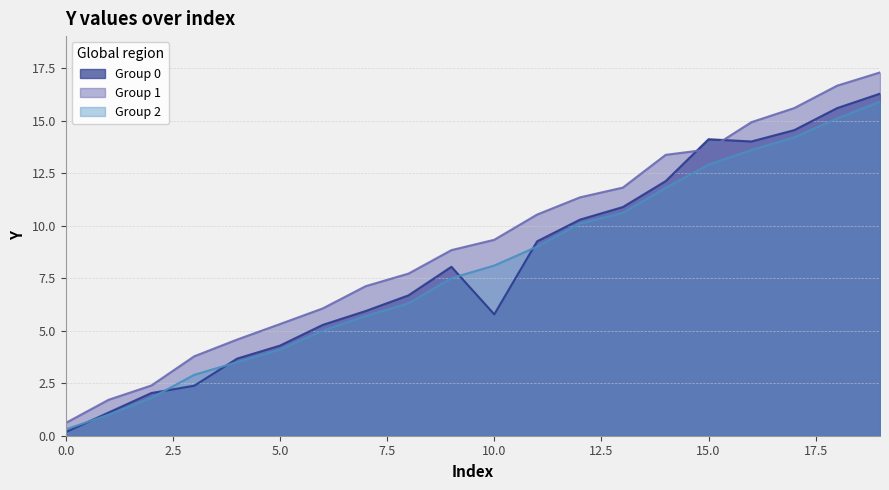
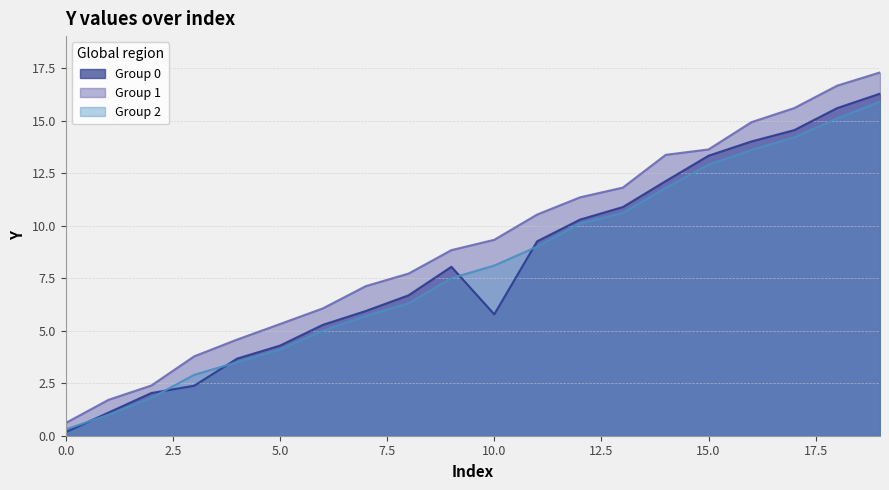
  {
    "Group 0": {
      "0.0": 0.2,
      "5.0": 4.3,
      "10.0": 5.8,
-     "15.0": 14.1
+     "15.0": 13.3
    }
  }
